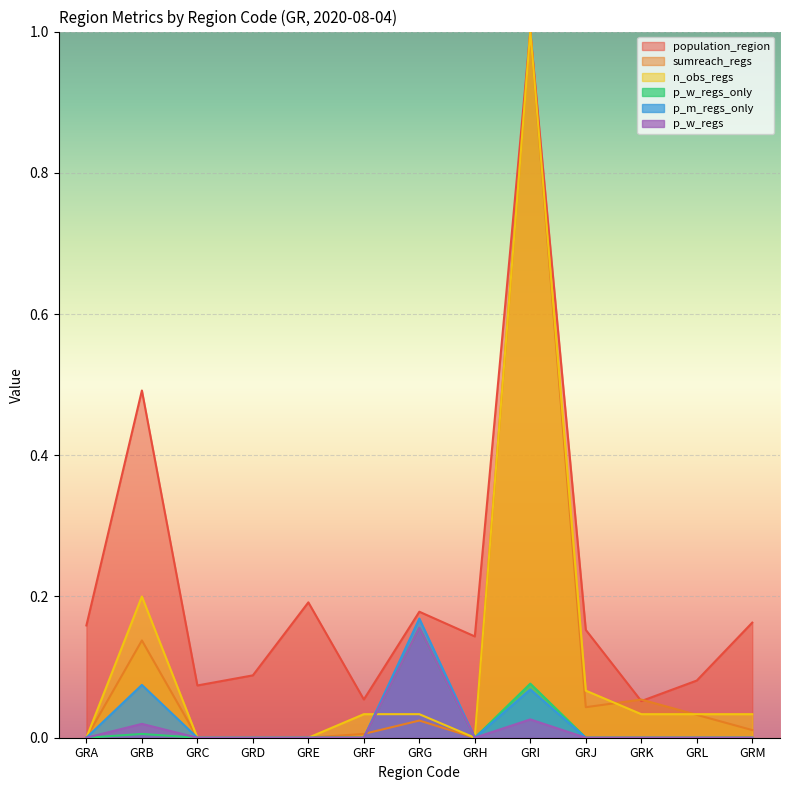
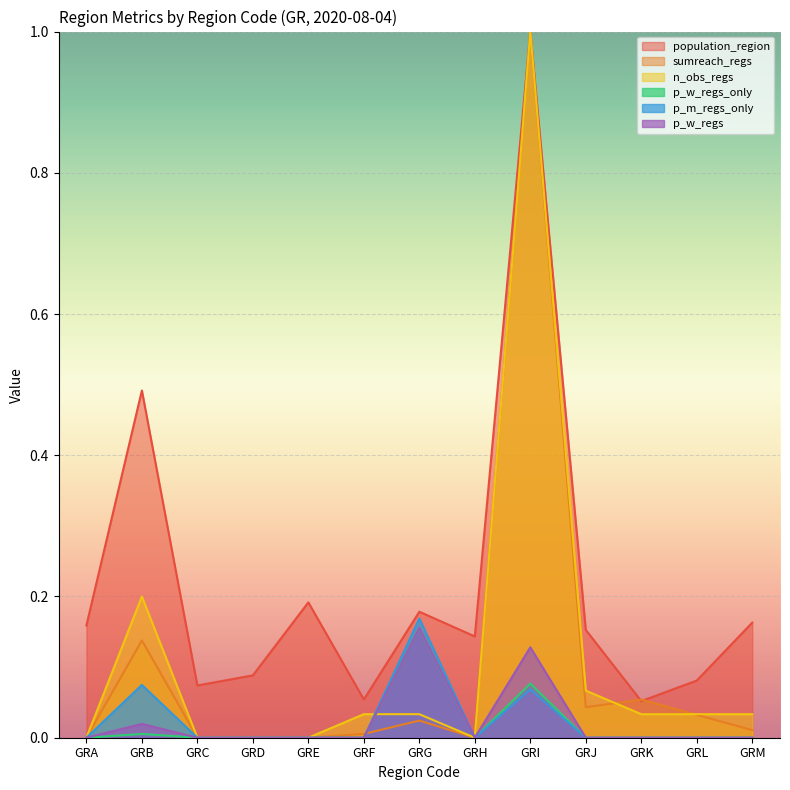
  {
    "p_w_regs_only": {
      "GRB": 0.01,
      "GRI": 0.08
    },
    "p_m_regs_only": {
      "GRB": 0.07,
      "GRG": 0.17,
      "GRI": 0.07
    },
    "p_w_regs": {
      "GRB": 0.02,
-     "GRI": 0.03
+     "GRI": 0.13
    }
  }
